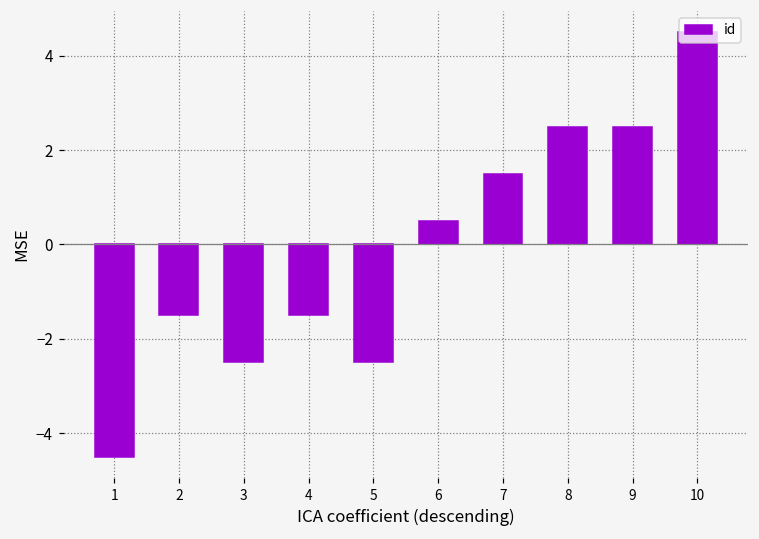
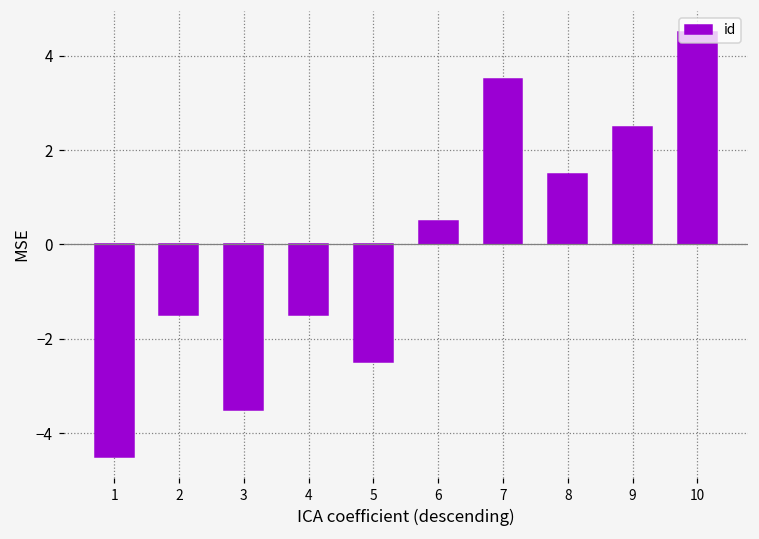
  {
    "1": -4.5,
    "2": -1.5,
-   "3": -2.5,
+   "3": -3.5,
    "4": -1.5,
    "5": -2.5,
    "6": 0.5,
-   "7": 1.5,
-   "8": 2.5,
+   "7": 3.5,
+   "8": 1.5,
    "9": 2.5
  }
